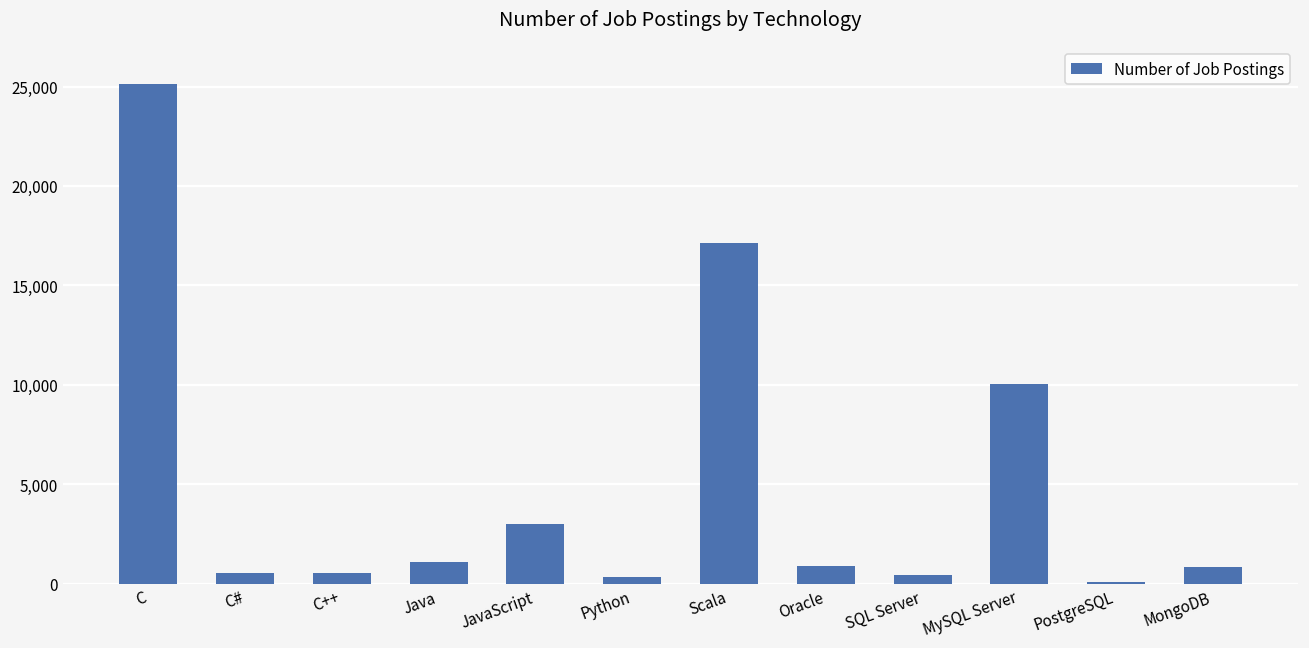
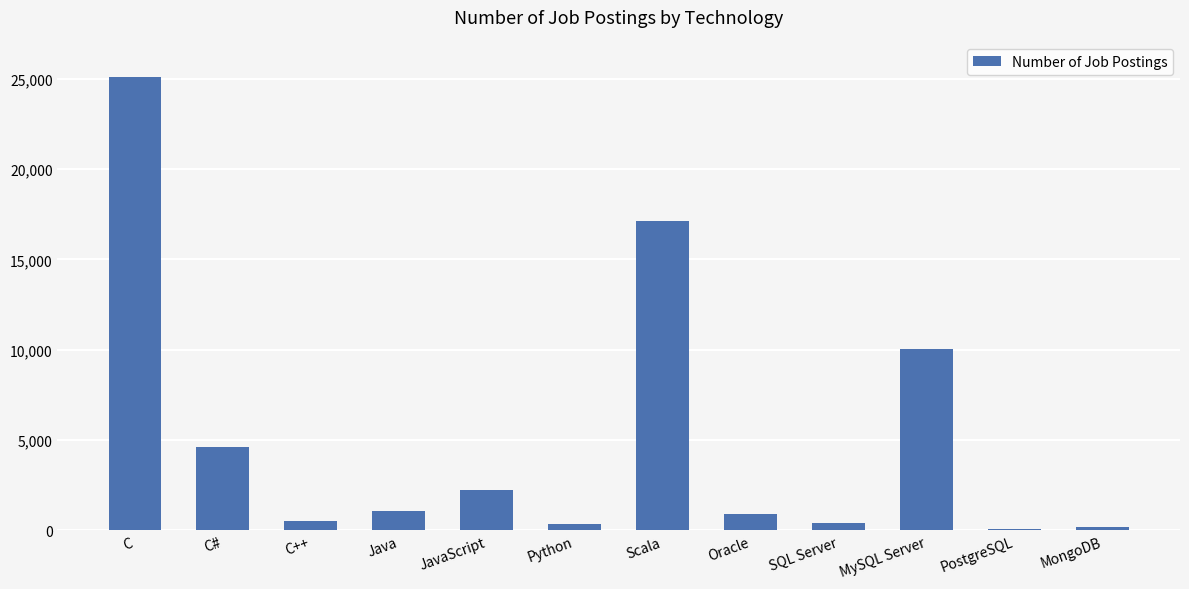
  {
    "C": "25,100",
-   "C#": "500",
+   "C#": "4,600",
    "C++": "500",
    "Java": "1,100",
-   "JavaScript": "3,000",
+   "JavaScript": "2,200",
    "Python": "300",
    "Scala": "17,100",
    "Oracle": "900",
    "SQL Server": "400",
    "MySQL Server": "10,000",
-   "MongoDB": "800"
+   "MongoDB": "200"
  }
